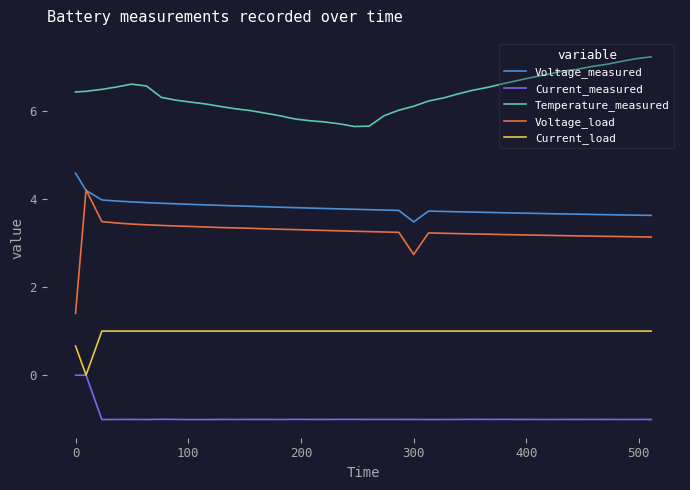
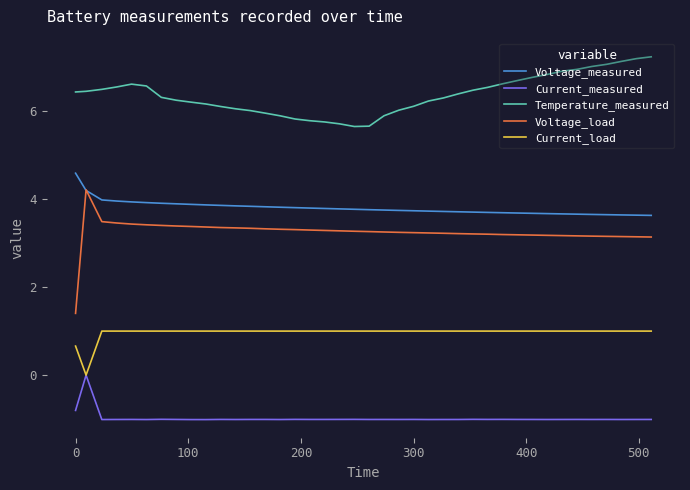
  {
    "Voltage_measured": {
      "0": 4.6,
-     "300": 3.5
+     "300": 3.7
    },
    "Current_measured": {
-     "0": 0.0,
+     "0": -0.8,
      "300": -1.0
    },
    "Temperature_measured": {
      "0": 6.4,
      "300": 6.1
    },
    "Voltage_load": {
      "0": 1.4,
-     "300": 2.7
+     "300": 3.2
    },
    "Current_load": {
      "0": 0.7,
      "300": 1.0
    }
  }
